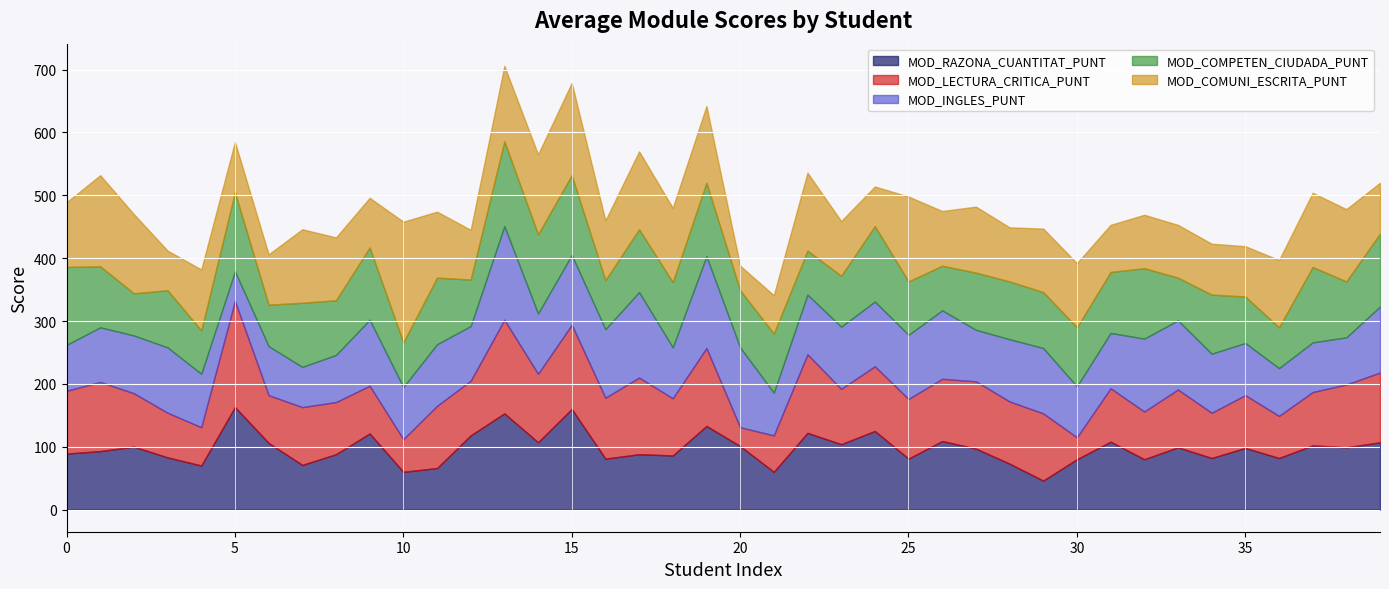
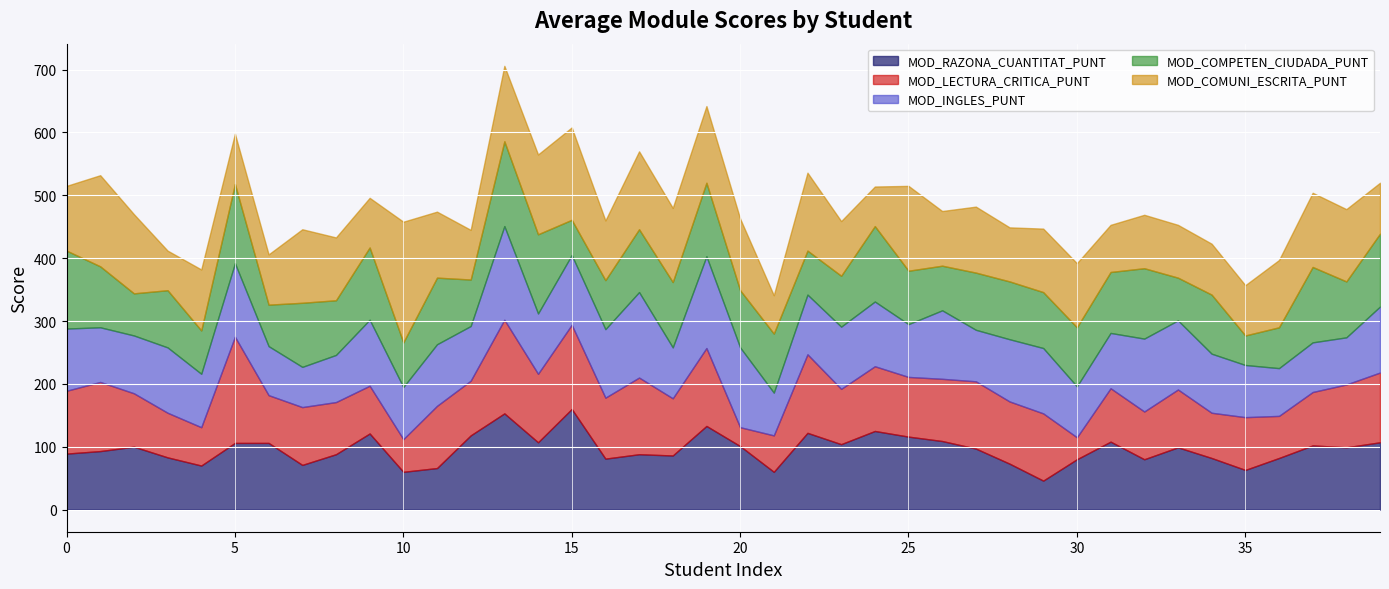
  {
    "MOD_RAZONA_CUANTITAT_PUNT": {
      "0": 90,
-     "5": 160,
+     "5": 110,
      "10": 60,
      "15": 160,
      "20": 100,
-     "25": 80,
+     "25": 120,
      "30": 80,
-     "35": 100
+     "35": 60
    },
    "MOD_LECTURA_CRITICA_PUNT": {
      "0": 100,
      "5": 170,
      "10": 50,
      "15": 130,
      "20": 30,
      "25": 100,
      "30": 40,
      "35": 80
    },
    "MOD_INGLES_PUNT": {
-     "0": 70,
-     "5": 50,
+     "0": 100,
+     "5": 120,
      "10": 80,
      "15": 110,
      "20": 130,
-     "25": 100,
+     "25": 80,
      "30": 80,
      "35": 80
    },
    "MOD_COMPETEN_CIUDADA_PUNT": {
      "0": 120,
      "5": 130,
      "10": 70,
-     "15": 130,
+     "15": 60,
      "20": 90,
      "25": 90,
      "30": 90,
-     "35": 70
+     "35": 50
    },
    "MOD_COMUNI_ESCRITA_PUNT": {
      "0": 100,
      "5": 80,
      "10": 190,
      "15": 150,
-     "20": 40,
+     "20": 110,
      "25": 140,
      "30": 100,
      "35": 80
    }
  }
